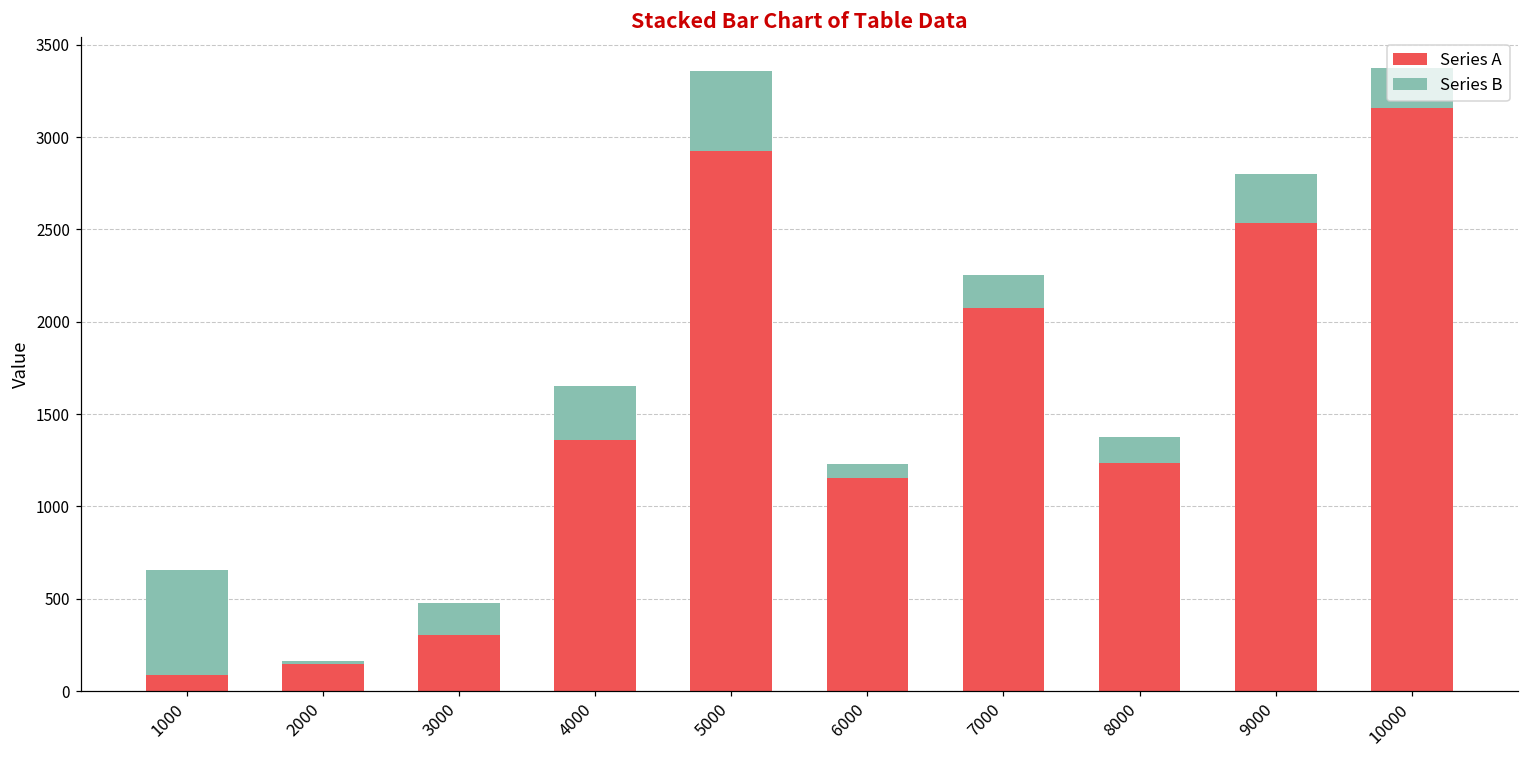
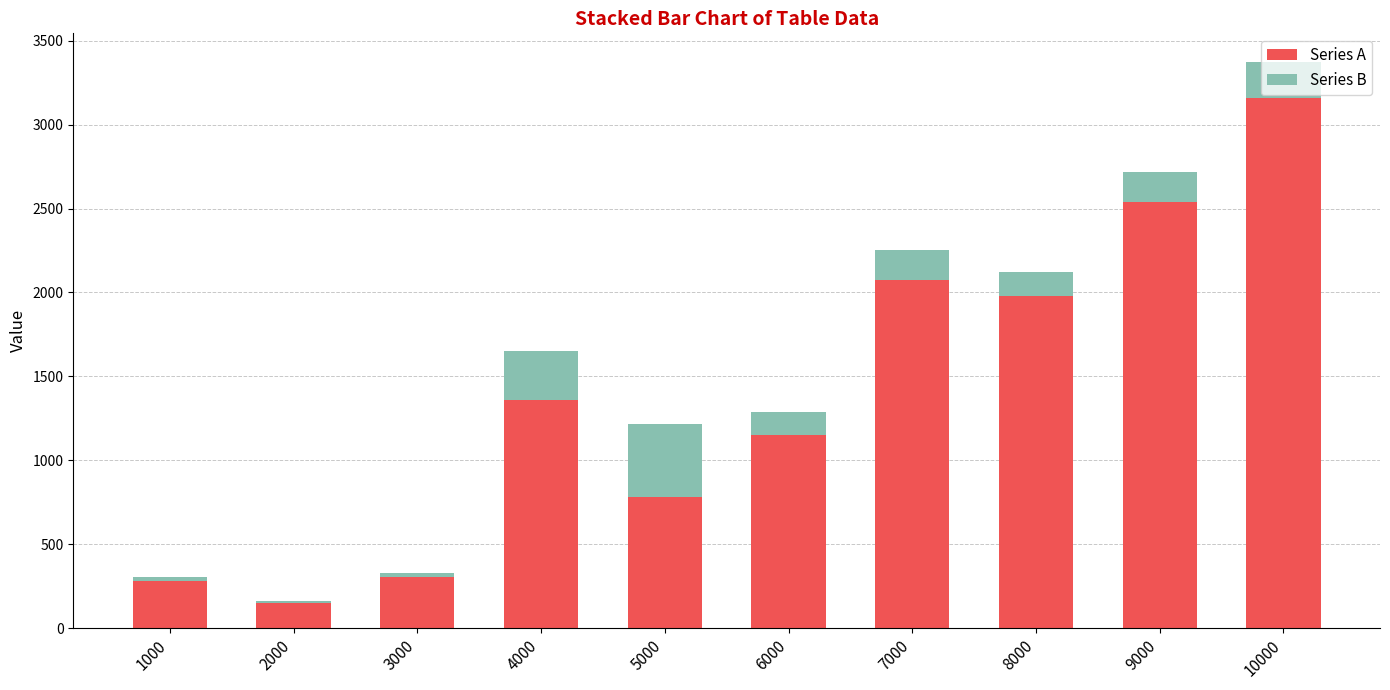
  {
    "Series A": {
-     "1000": 90,
+     "1000": 280,
      "2000": 150,
      "3000": 300,
      "4000": 1360,
-     "5000": 2920,
+     "5000": 780,
      "6000": 1150,
      "7000": 2070,
-     "8000": 1240,
+     "8000": 1980,
      "9000": 2540,
      "10000": 3160
    },
    "Series B": {
-     "1000": 570,
-     "3000": 170,
+     "1000": 30,
+     "3000": 20,
      "4000": 290,
      "5000": 440,
-     "6000": 80,
+     "6000": 140,
      "7000": 180,
      "8000": 140,
-     "9000": 270
+     "9000": 180
    }
  }
